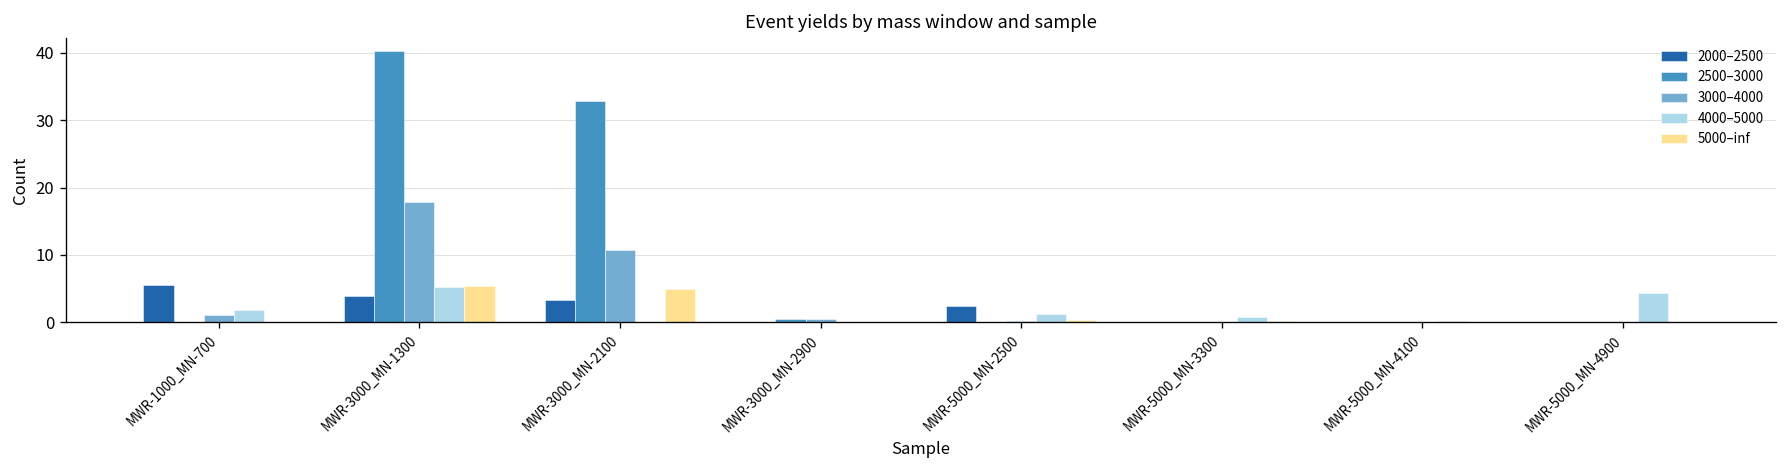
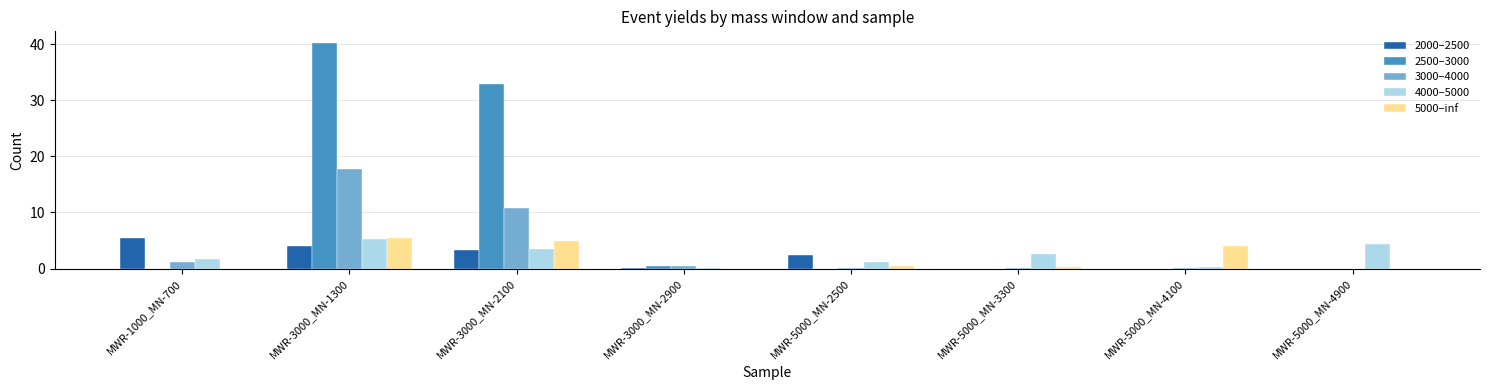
  {
    "2000–2500": {
      "MWR-1000_MN-700": 6,
      "MWR-3000_MN-1300": 4,
      "MWR-3000_MN-2100": 3,
      "MWR-5000_MN-2500": 2,
      "MWR-5000_MN-4900": 0
    },
    "4000–5000": {
      "MWR-1000_MN-700": 2,
      "MWR-3000_MN-1300": 5,
-     "MWR-3000_MN-2100": 0,
+     "MWR-3000_MN-2100": 3,
      "MWR-5000_MN-2500": 1,
-     "MWR-5000_MN-3300": 1,
+     "MWR-5000_MN-3300": 3,
      "MWR-5000_MN-4900": 4
    },
    "5000–inf": {
      "MWR-1000_MN-700": 0,
      "MWR-3000_MN-1300": 5,
      "MWR-3000_MN-2100": 5,
-     "MWR-5000_MN-4100": 0
+     "MWR-5000_MN-4100": 4
    }
  }
